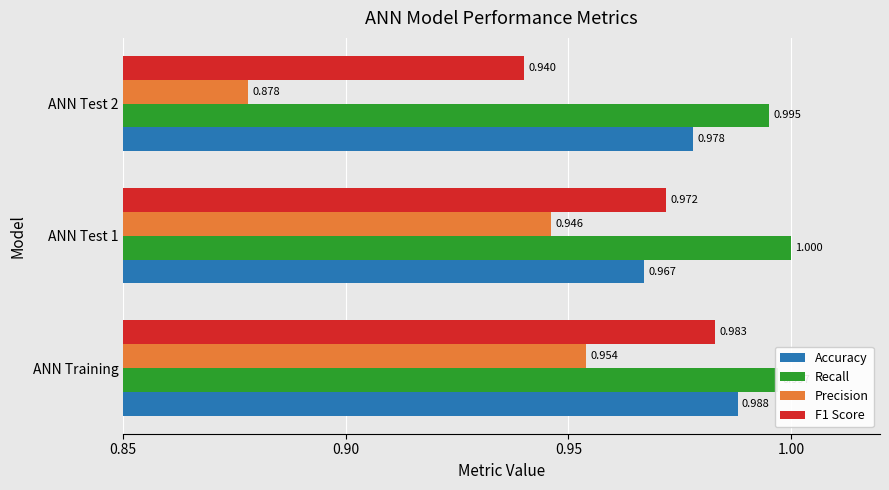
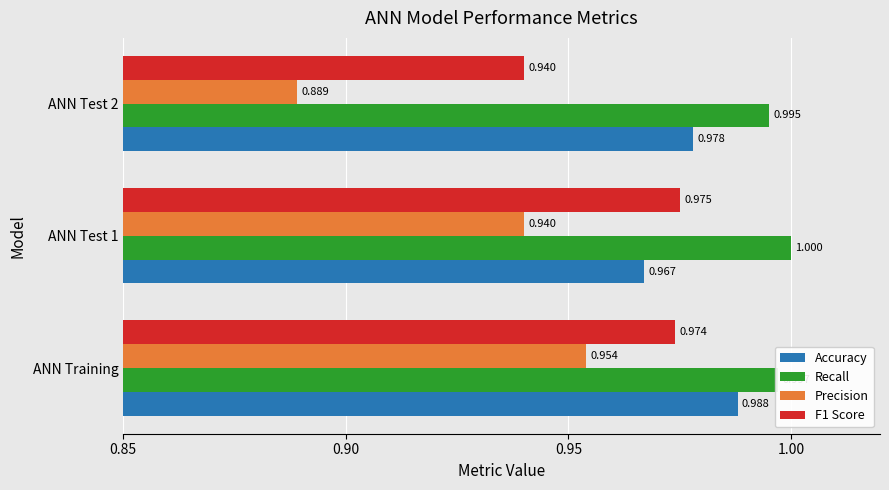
  {
    "Accuracy": {
      "ANN Test 2": 0.978,
      "ANN Test 1": 0.967,
      "ANN Training": 0.988
    },
    "Recall": {
      "ANN Test 2": 0.995,
      "ANN Test 1": 1.000
    },
    "Precision": {
-     "ANN Test 2": 0.878,
-     "ANN Test 1": 0.946,
+     "ANN Test 2": 0.889,
+     "ANN Test 1": 0.940,
      "ANN Training": 0.954
    },
    "F1 Score": {
      "ANN Test 2": 0.940,
-     "ANN Test 1": 0.972,
-     "ANN Training": 0.983
+     "ANN Test 1": 0.975,
+     "ANN Training": 0.974
    }
  }
